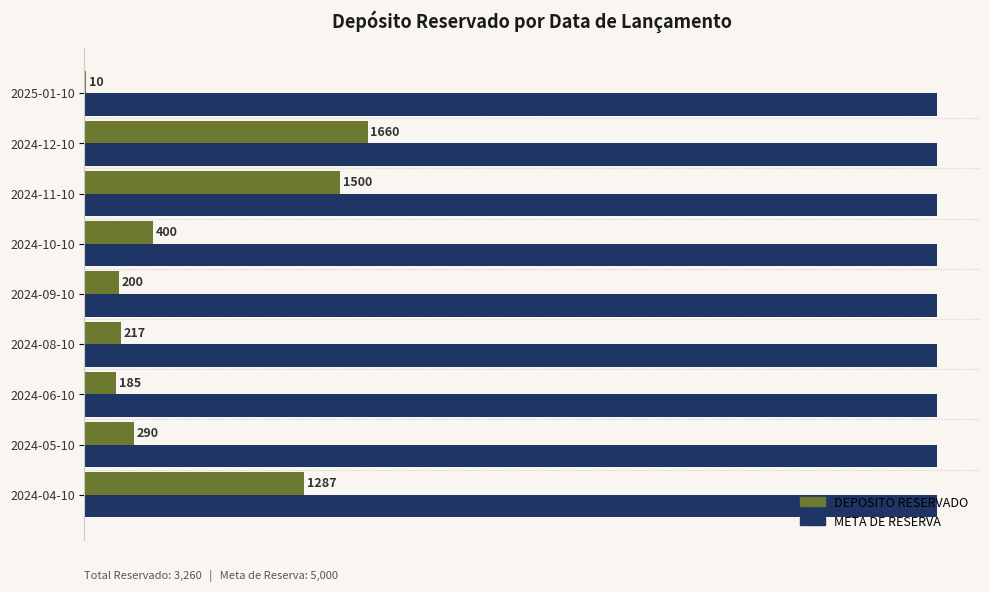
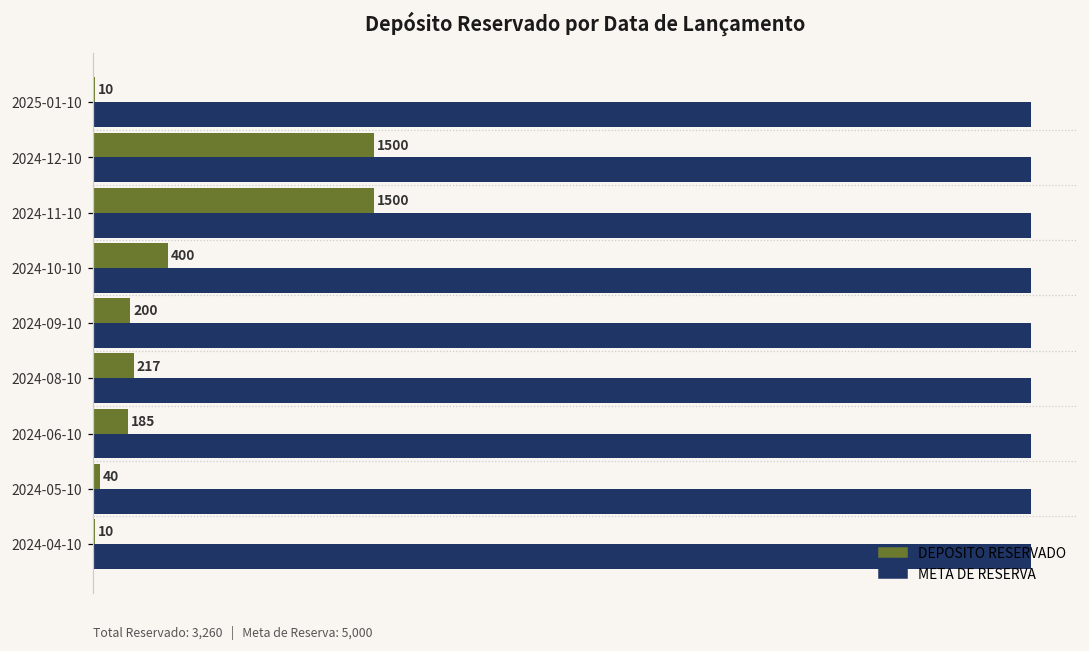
  {
    "DEPOSITO RESERVADO": {
      "2025-01-10": 10,
-     "2024-12-10": 1660,
+     "2024-12-10": 1500,
      "2024-11-10": 1500,
      "2024-10-10": 400,
      "2024-09-10": 200,
      "2024-08-10": 217,
      "2024-06-10": 185,
-     "2024-05-10": 290,
-     "2024-04-10": 1287
+     "2024-05-10": 40,
+     "2024-04-10": 10
    }
  }
